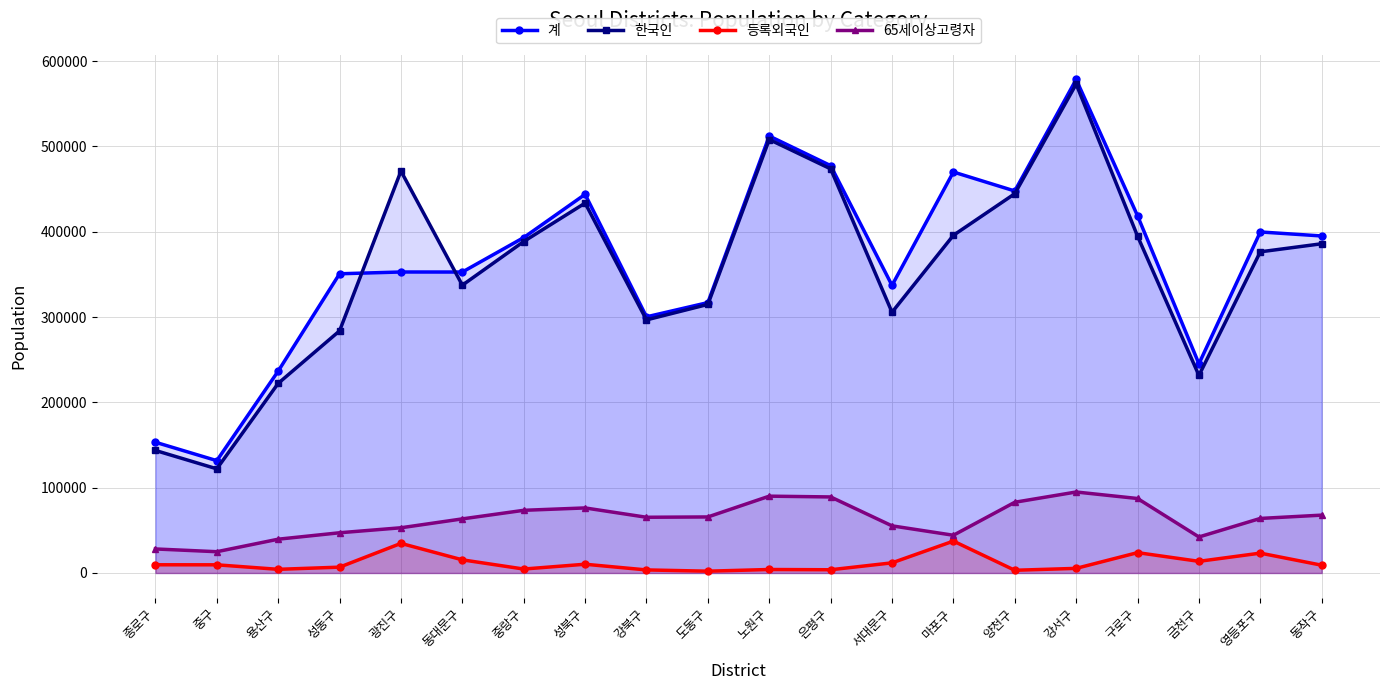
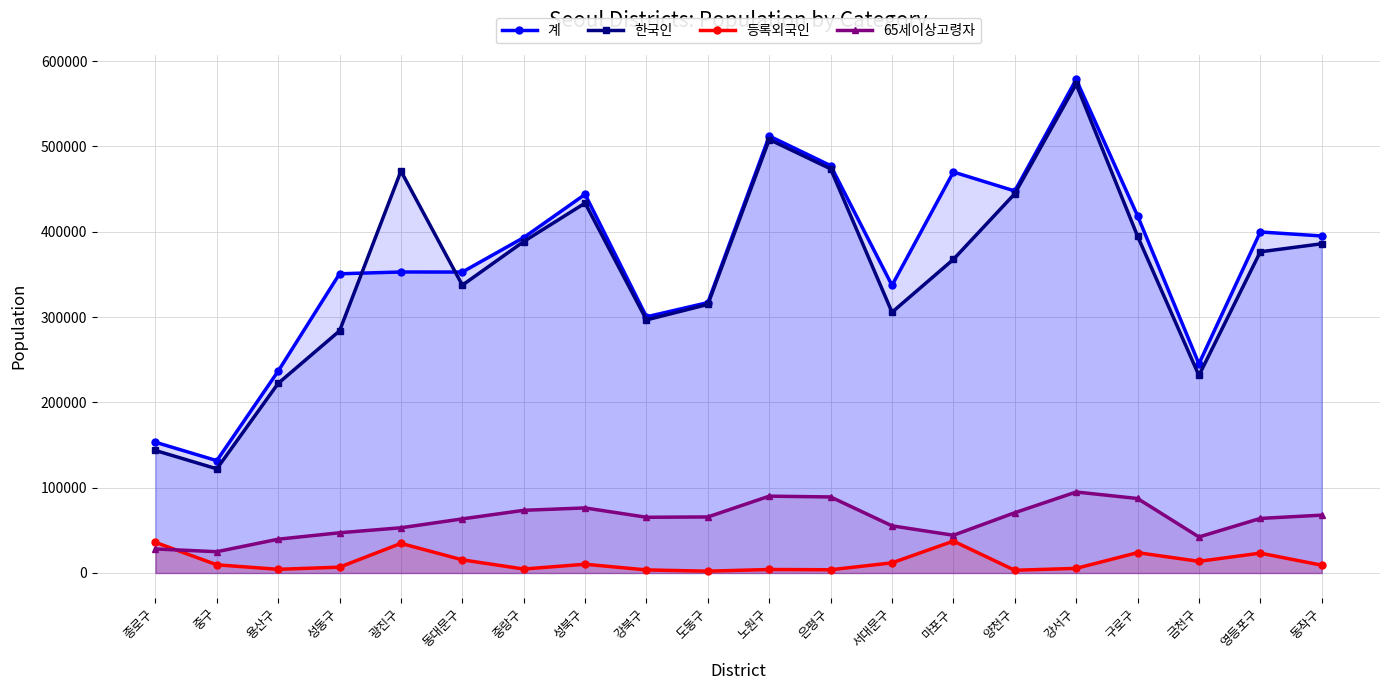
  {
    "계": {
      "종로구": 150000,
      "중구": 130000,
      "용산구": 240000,
      "성동구": 350000,
      "광진구": 350000,
      "동대문구": 350000,
      "중랑구": 390000,
      "성북구": 440000,
      "강북구": 300000,
      "노원구": 510000,
      "은평구": 480000,
      "서대문구": 340000,
      "마포구": 470000,
      "양천구": 450000,
      "강서구": 580000,
      "구로구": 420000,
      "금천구": 250000,
      "영등포구": 400000,
      "동작구": 400000
    },
    "한국인": {
      "종로구": 140000,
      "중구": 120000,
      "용산구": 220000,
      "성동구": 280000,
      "광진구": 470000,
      "동대문구": 340000,
      "중랑구": 390000,
      "성북구": 430000,
      "강북구": 300000,
      "노원구": 510000,
      "은평구": 470000,
      "서대문구": 310000,
-     "마포구": 400000,
+     "마포구": 370000,
      "양천구": 440000,
      "강서구": 570000,
      "구로구": 390000,
      "금천구": 230000,
      "영등포구": 380000,
      "동작구": 390000
    },
    "등록외국인": {
-     "종로구": 10000,
+     "종로구": 40000,
      "중구": 10000,
      "용산구": 0,
      "성동구": 10000,
      "광진구": 30000,
      "동대문구": 20000,
      "중랑구": 0,
      "성북구": 10000,
      "강북구": 0,
      "도동구": 0,
      "노원구": 0,
      "은평구": 0,
      "서대문구": 10000,
      "마포구": 40000,
      "양천구": 0,
      "강서구": 10000,
      "구로구": 20000,
      "금천구": 10000,
      "영등포구": 20000,
      "동작구": 10000
    },
    "65세이상고령자": {
      "종로구": 30000,
      "중구": 20000,
      "용산구": 40000,
      "성동구": 50000,
      "광진구": 50000,
      "동대문구": 60000,
      "중랑구": 70000,
      "성북구": 80000,
      "강북구": 70000,
      "도동구": 70000,
      "노원구": 90000,
      "은평구": 90000,
      "서대문구": 60000,
      "마포구": 40000,
-     "양천구": 80000,
+     "양천구": 70000,
      "강서구": 90000,
      "구로구": 90000,
      "금천구": 40000,
      "영등포구": 60000,
      "동작구": 70000
    }
  }
